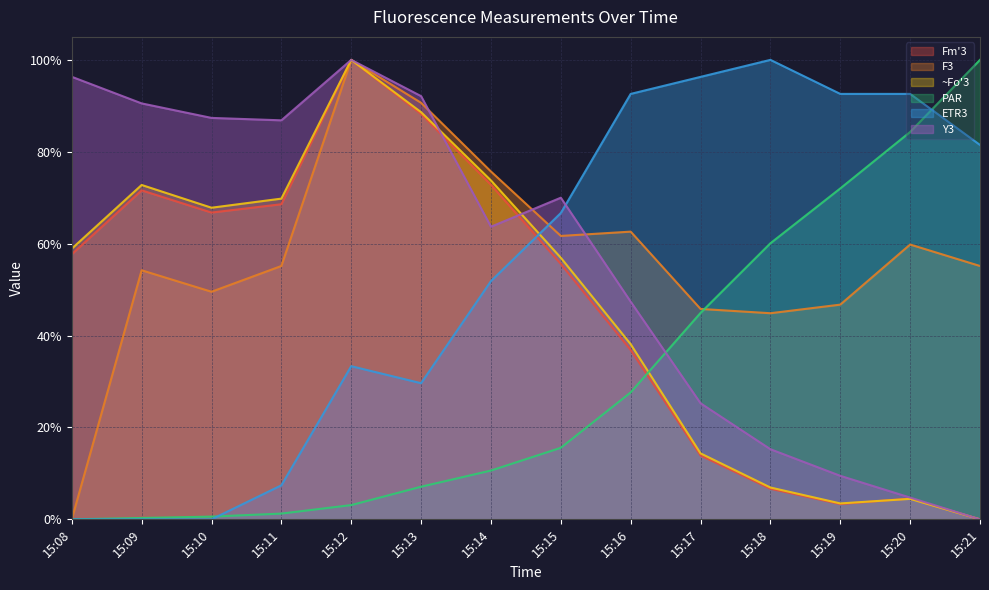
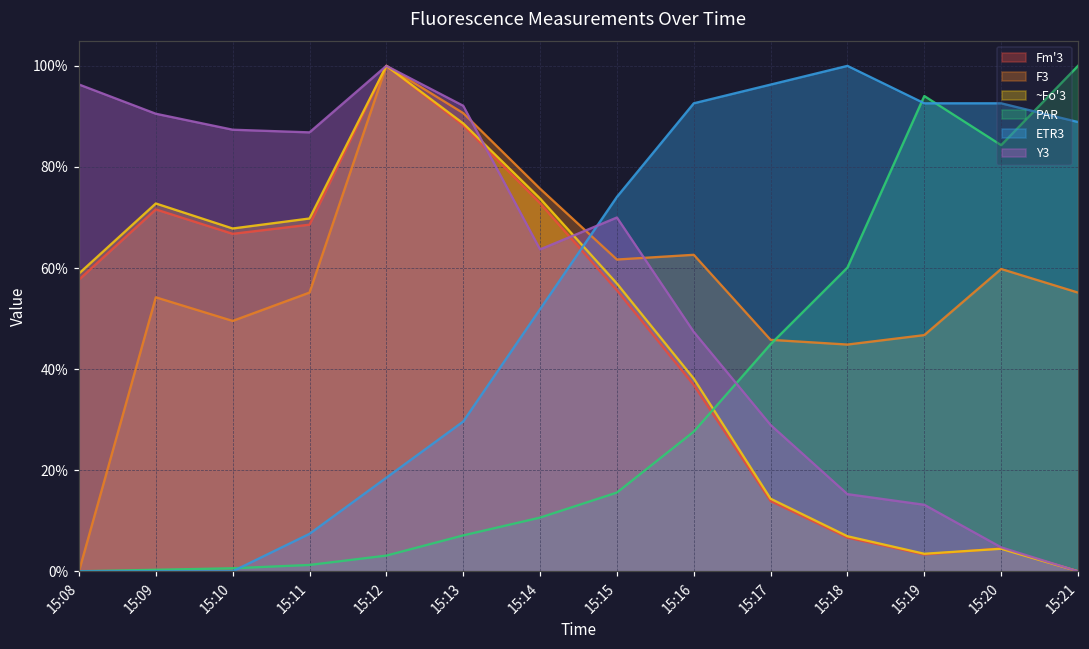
  {
    "PAR": {
      "15:10": "1%",
      "15:11": "1%",
      "15:12": "3%",
      "15:13": "7%",
      "15:14": "11%",
      "15:15": "16%",
      "15:16": "28%",
      "15:17": "45%",
      "15:18": "60%",
-     "15:19": "72%",
+     "15:19": "94%",
      "15:21": "100%"
    },
    "ETR3": {
      "15:10": "0%",
      "15:11": "7%",
-     "15:12": "33%",
+     "15:12": "19%",
      "15:13": "30%",
      "15:14": "52%",
-     "15:15": "67%",
+     "15:15": "74%",
      "15:16": "93%",
      "15:17": "96%",
      "15:18": "100%",
      "15:19": "93%",
-     "15:21": "81%"
+     "15:21": "89%"
    },
    "Y3": {
      "15:08": "96%",
      "15:09": "91%",
      "15:10": "87%",
      "15:11": "87%",
      "15:13": "92%",
      "15:14": "64%",
      "15:15": "70%",
      "15:16": "47%",
-     "15:17": "25%",
+     "15:17": "29%",
      "15:18": "15%",
-     "15:19": "9%"
+     "15:19": "13%"
    }
  }
